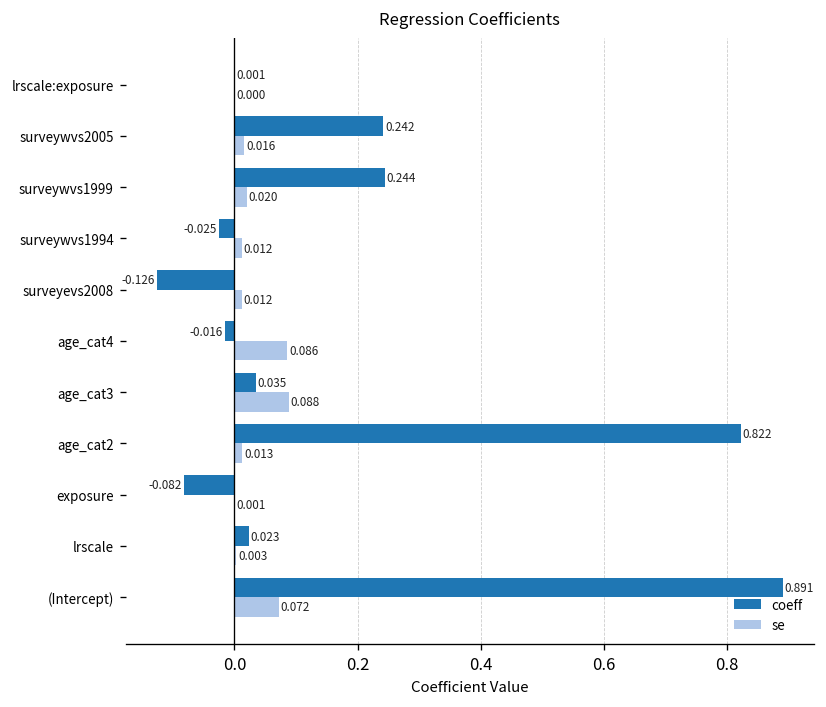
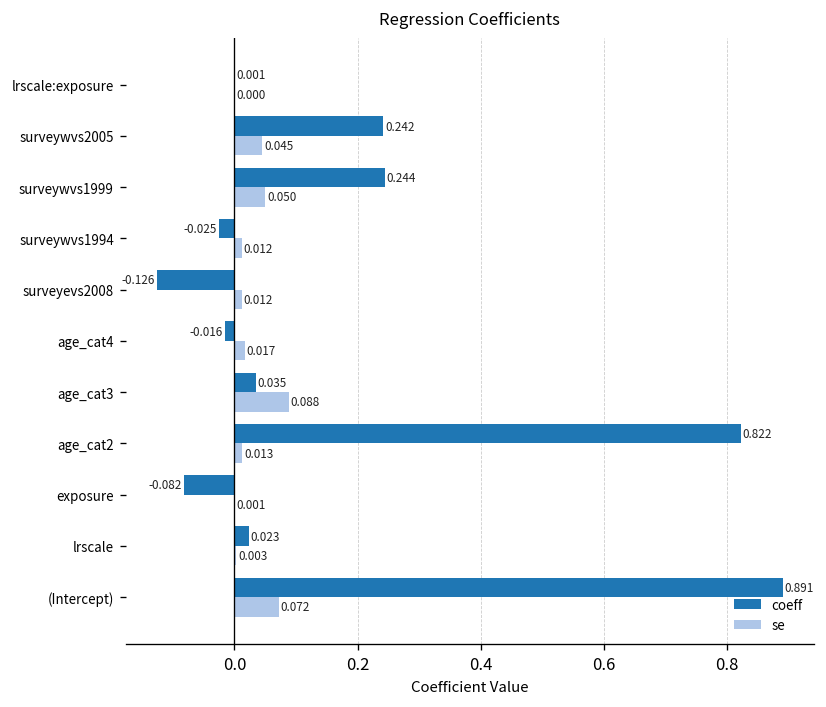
  {
    "coeff": {
      "lrscale:exposure": 0.001,
      "surveywvs2005": 0.242,
      "surveywvs1999": 0.244,
      "surveywvs1994": -0.025,
      "surveyevs2008": -0.126,
      "age_cat4": -0.016,
      "age_cat3": 0.035,
      "age_cat2": 0.822,
      "exposure": -0.082,
      "lrscale": 0.023,
      "(Intercept)": 0.891
    },
    "se": {
      "lrscale:exposure": 0.000,
-     "surveywvs2005": 0.016,
-     "surveywvs1999": 0.020,
+     "surveywvs2005": 0.045,
+     "surveywvs1999": 0.050,
      "surveywvs1994": 0.012,
      "surveyevs2008": 0.012,
-     "age_cat4": 0.086,
+     "age_cat4": 0.017,
      "age_cat3": 0.088,
      "age_cat2": 0.013,
      "exposure": 0.001,
      "lrscale": 0.003,
      "(Intercept)": 0.072
    }
  }
